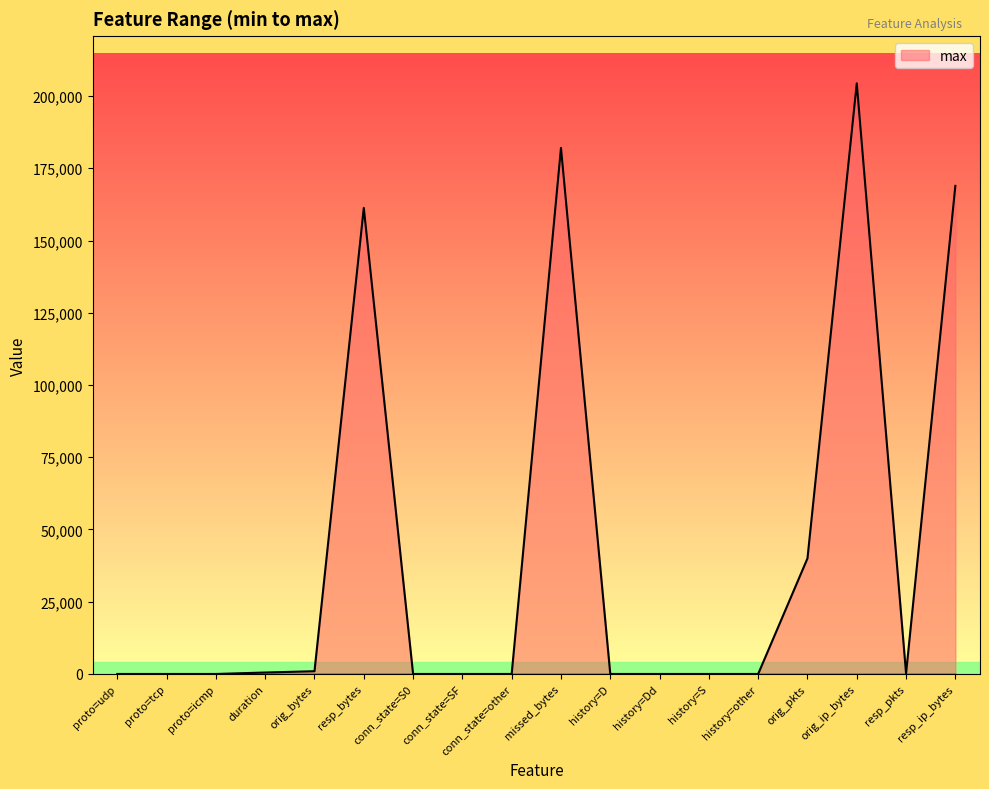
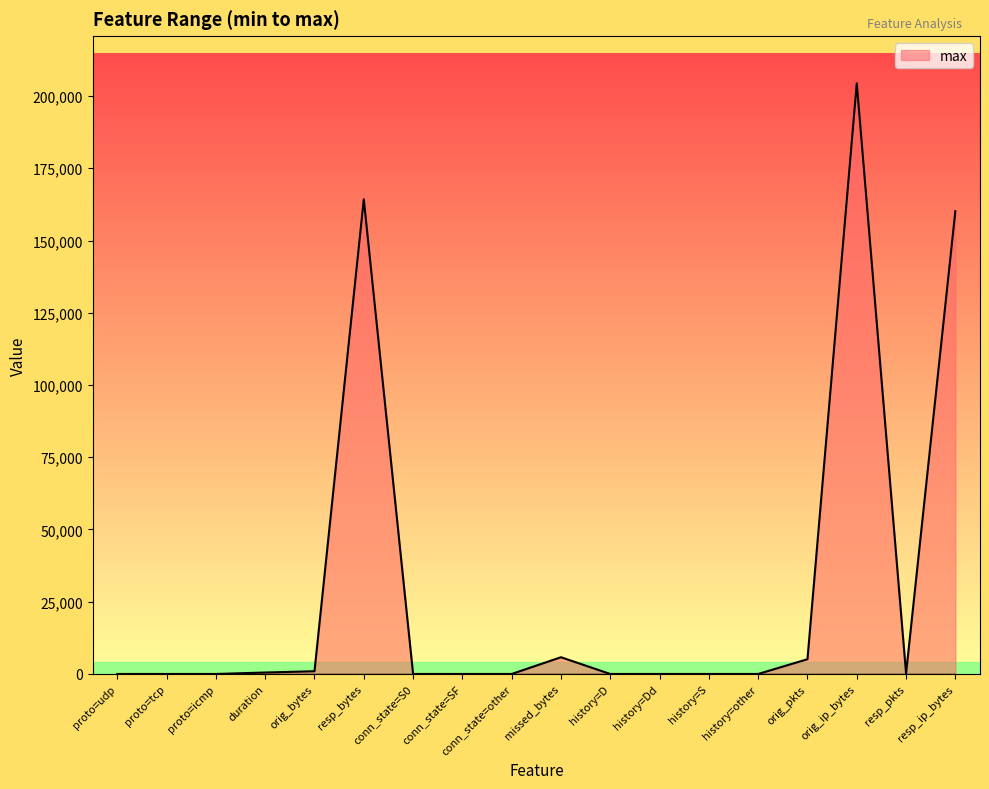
  {
    "max": {
-     "resp_bytes": "161,000",
-     "missed_bytes": "182,000",
-     "orig_pkts": "40,000",
+     "resp_bytes": "164,000",
+     "missed_bytes": "6,000",
+     "orig_pkts": "5,000",
      "orig_ip_bytes": "204,000",
-     "resp_ip_bytes": "169,000"
+     "resp_ip_bytes": "160,000"
    }
  }
